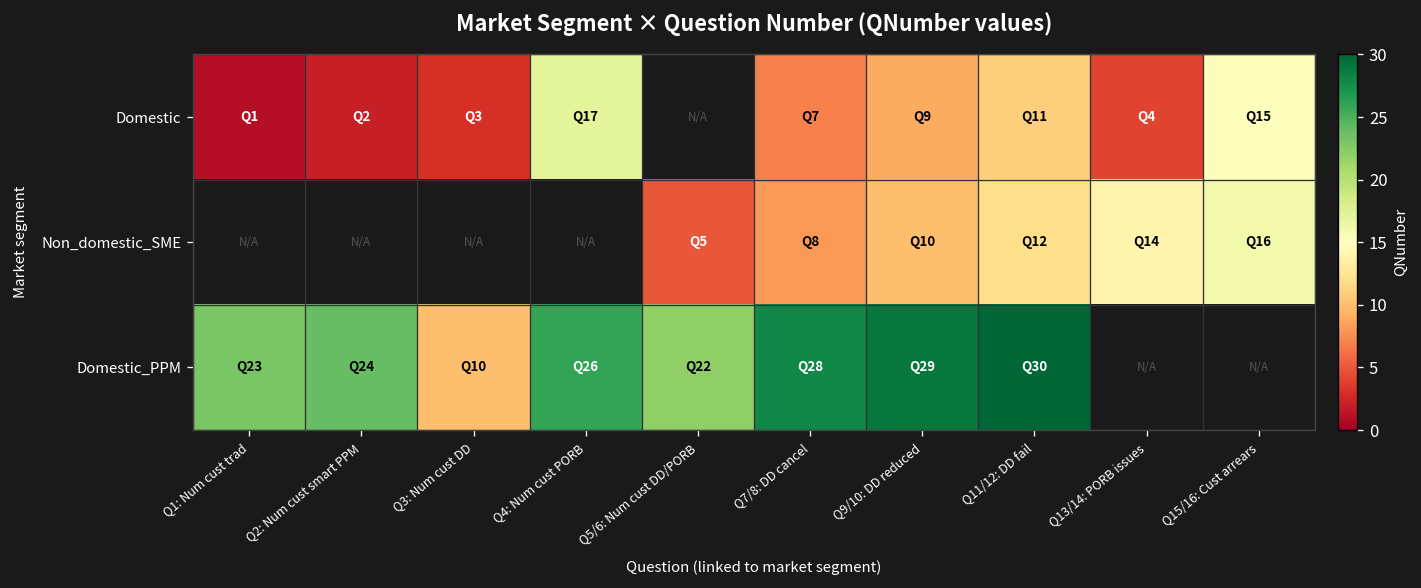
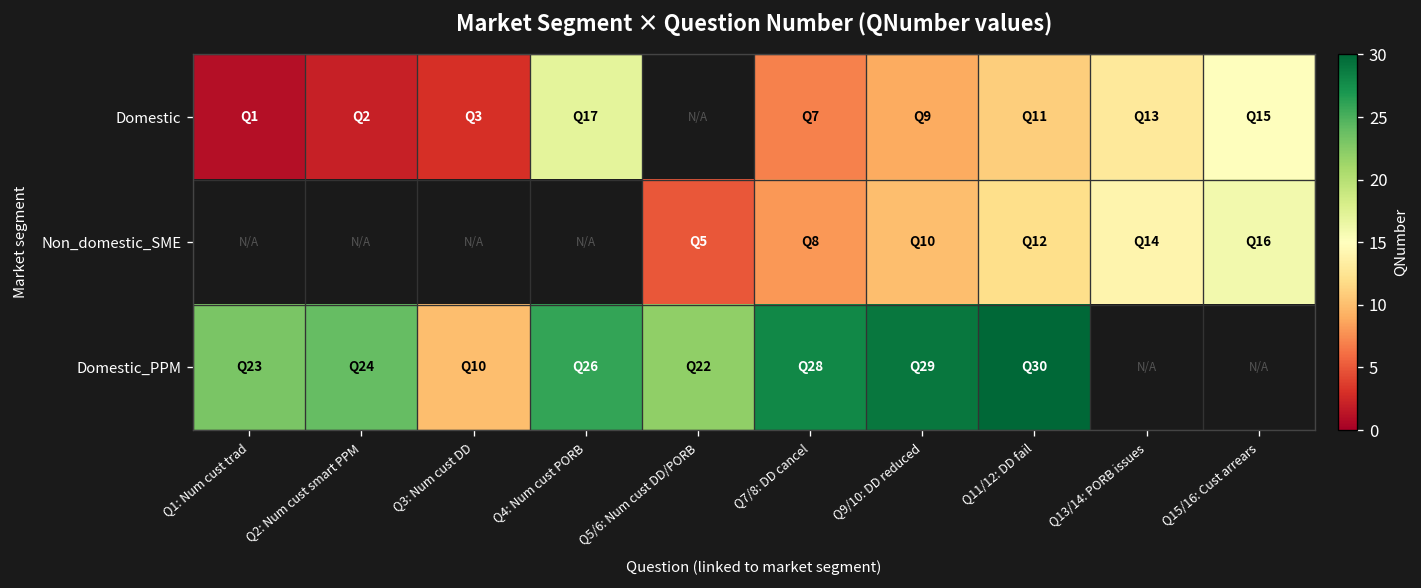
  {
    "Domestic": {
-     "Q13/14: PORB issues": 4
+     "Q13/14: PORB issues": 13
    }
  }
